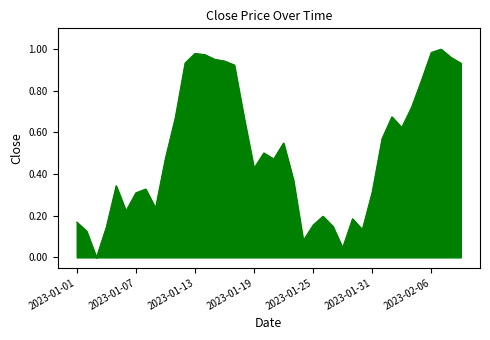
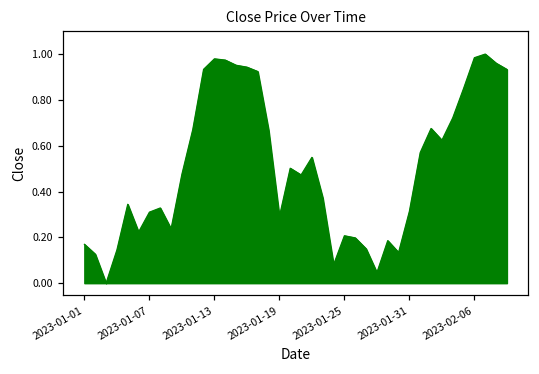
  {
    "2023-01-01": 0.17,
    "2023-01-07": 0.31,
    "2023-01-13": 0.98,
-   "2023-01-19": 0.43,
-   "2023-01-25": 0.15,
+   "2023-01-19": 0.29,
+   "2023-01-25": 0.21,
    "2023-01-31": 0.31,
    "2023-02-06": 0.98
  }
